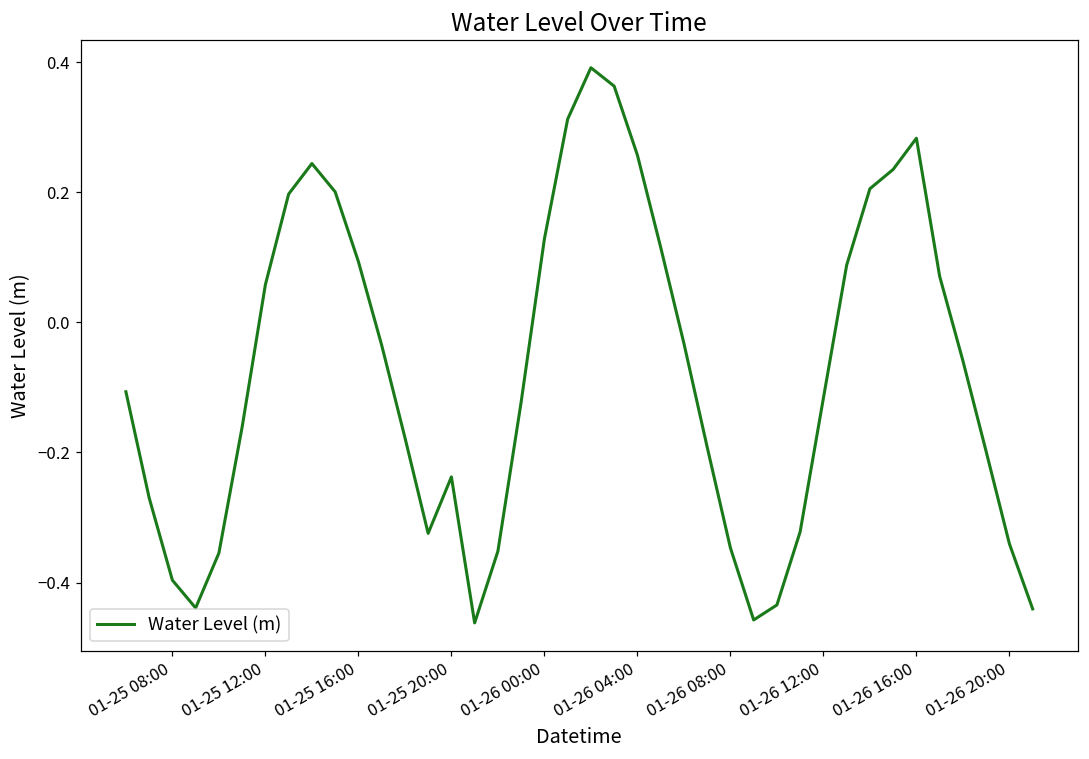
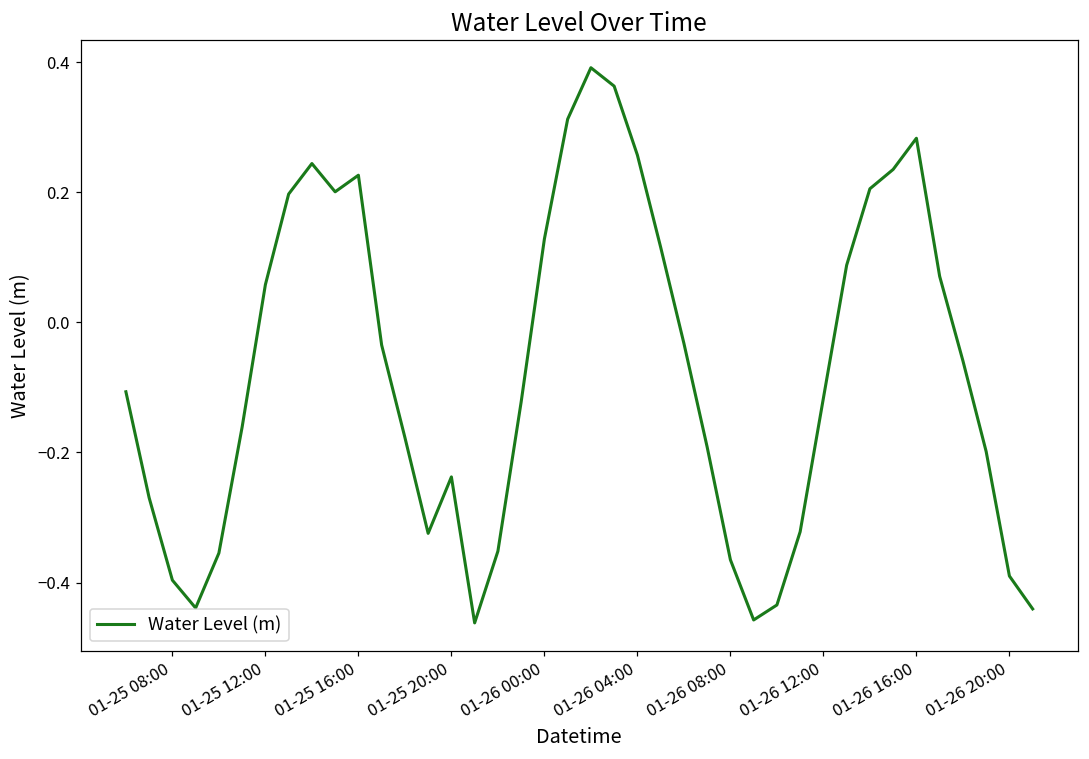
  {
    "01-25 08:00": -0.40,
    "01-25 12:00": 0.06,
-   "01-25 16:00": 0.09,
+   "01-25 16:00": 0.23,
    "01-25 20:00": -0.24,
    "01-26 00:00": 0.13,
    "01-26 04:00": 0.26,
-   "01-26 08:00": -0.35,
+   "01-26 08:00": -0.37,
    "01-26 12:00": -0.12,
    "01-26 16:00": 0.28,
-   "01-26 20:00": -0.34
+   "01-26 20:00": -0.39
  }
